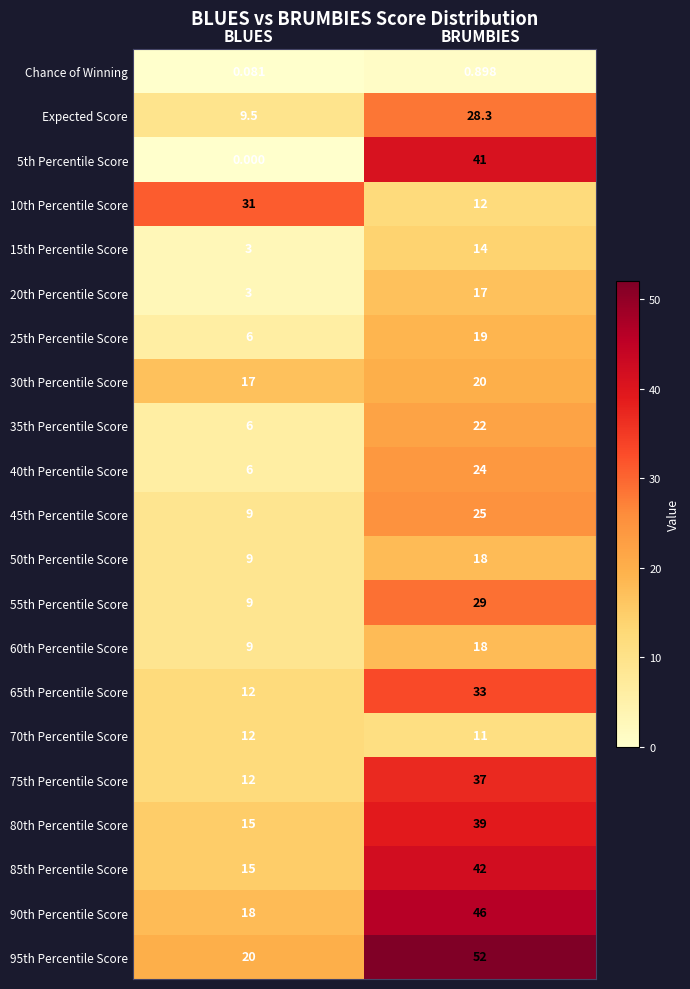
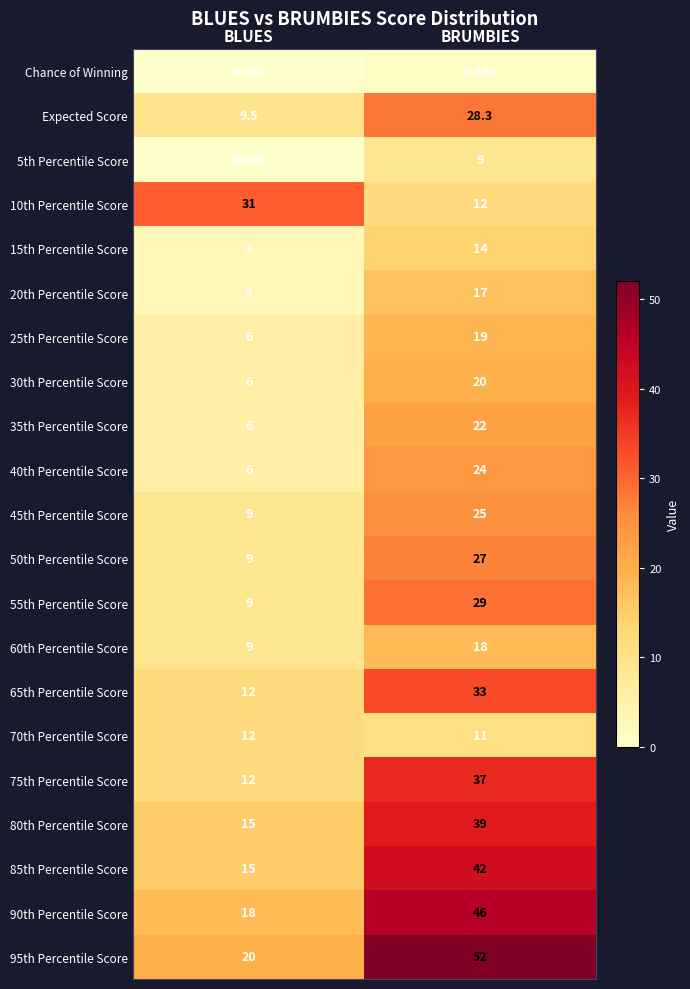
  {
    "Chance of Winning": {
      "BLUES": 0.081,
      "BRUMBIES": 0.898
    },
    "Expected Score": {
      "BLUES": 9.5,
      "BRUMBIES": 28.3
    },
    "5th Percentile Score": {
      "BLUES": 0.000,
-     "BRUMBIES": 41
+     "BRUMBIES": 9
    },
    "10th Percentile Score": {
      "BLUES": 31,
      "BRUMBIES": 12
    },
    "15th Percentile Score": {
      "BLUES": 3,
      "BRUMBIES": 14
    },
    "20th Percentile Score": {
      "BLUES": 3,
      "BRUMBIES": 17
    },
    "25th Percentile Score": {
      "BLUES": 6,
      "BRUMBIES": 19
    },
    "30th Percentile Score": {
-     "BLUES": 17,
+     "BLUES": 6,
      "BRUMBIES": 20
    },
    "35th Percentile Score": {
      "BLUES": 6,
      "BRUMBIES": 22
    },
    "40th Percentile Score": {
      "BLUES": 6,
      "BRUMBIES": 24
    },
    "45th Percentile Score": {
      "BLUES": 9,
      "BRUMBIES": 25
    },
    "50th Percentile Score": {
      "BLUES": 9,
-     "BRUMBIES": 18
+     "BRUMBIES": 27
    },
    "55th Percentile Score": {
      "BLUES": 9,
      "BRUMBIES": 29
    },
    "60th Percentile Score": {
      "BLUES": 9,
      "BRUMBIES": 18
    },
    "65th Percentile Score": {
      "BLUES": 12,
      "BRUMBIES": 33
    },
    "70th Percentile Score": {
      "BLUES": 12,
      "BRUMBIES": 11
    },
    "75th Percentile Score": {
      "BLUES": 12,
      "BRUMBIES": 37
    },
    "80th Percentile Score": {
      "BLUES": 15,
      "BRUMBIES": 39
    },
    "85th Percentile Score": {
      "BLUES": 15,
      "BRUMBIES": 42
    },
    "90th Percentile Score": {
      "BLUES": 18,
      "BRUMBIES": 46
    },
    "95th Percentile Score": {
      "BLUES": 20,
      "BRUMBIES": 52
    }
  }
